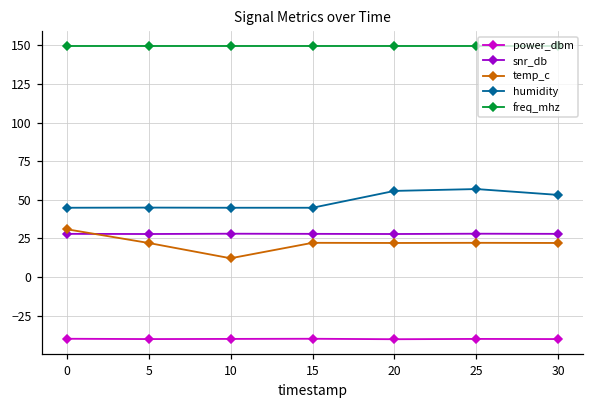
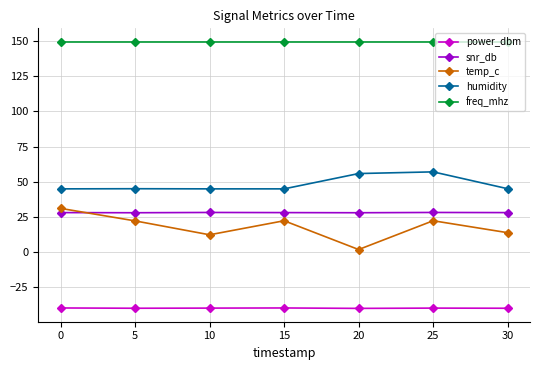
  {
    "temp_c": {
      "0": 31,
      "5": 22,
      "10": 12,
      "15": 22,
-     "20": 22,
+     "20": 2,
      "25": 22,
-     "30": 22
+     "30": 14
    },
    "humidity": {
      "0": 45,
      "5": 45,
      "10": 45,
      "15": 45,
      "20": 56,
      "25": 57,
-     "30": 53
+     "30": 45
    },
    "freq_mhz": {
      "0": 150,
      "5": 150,
      "10": 150,
      "15": 150,
      "20": 150,
      "25": 150
    }
  }
